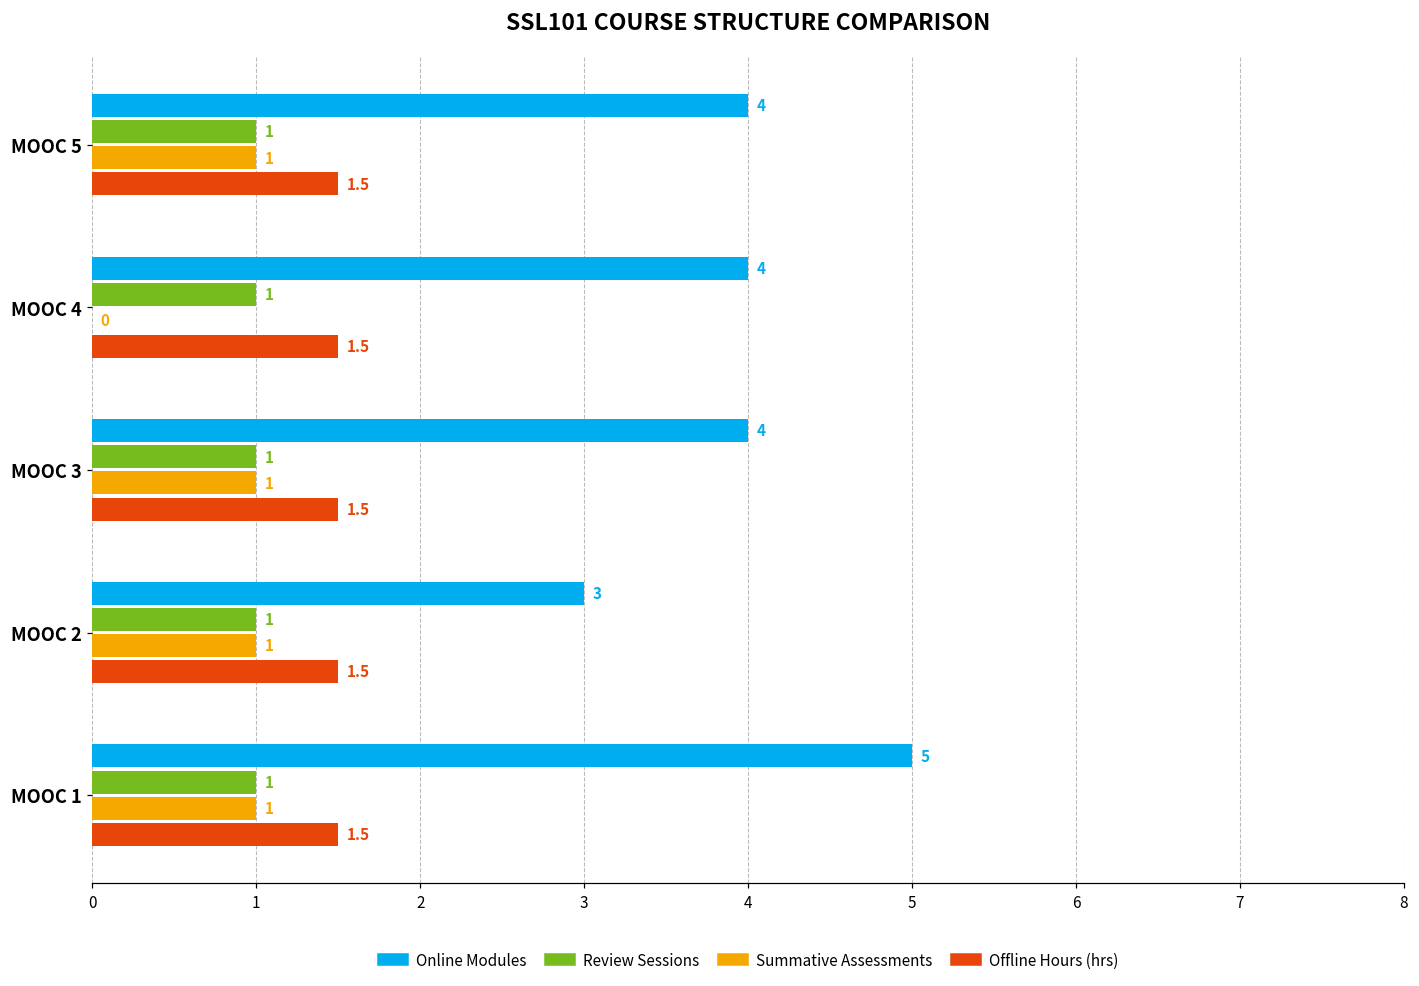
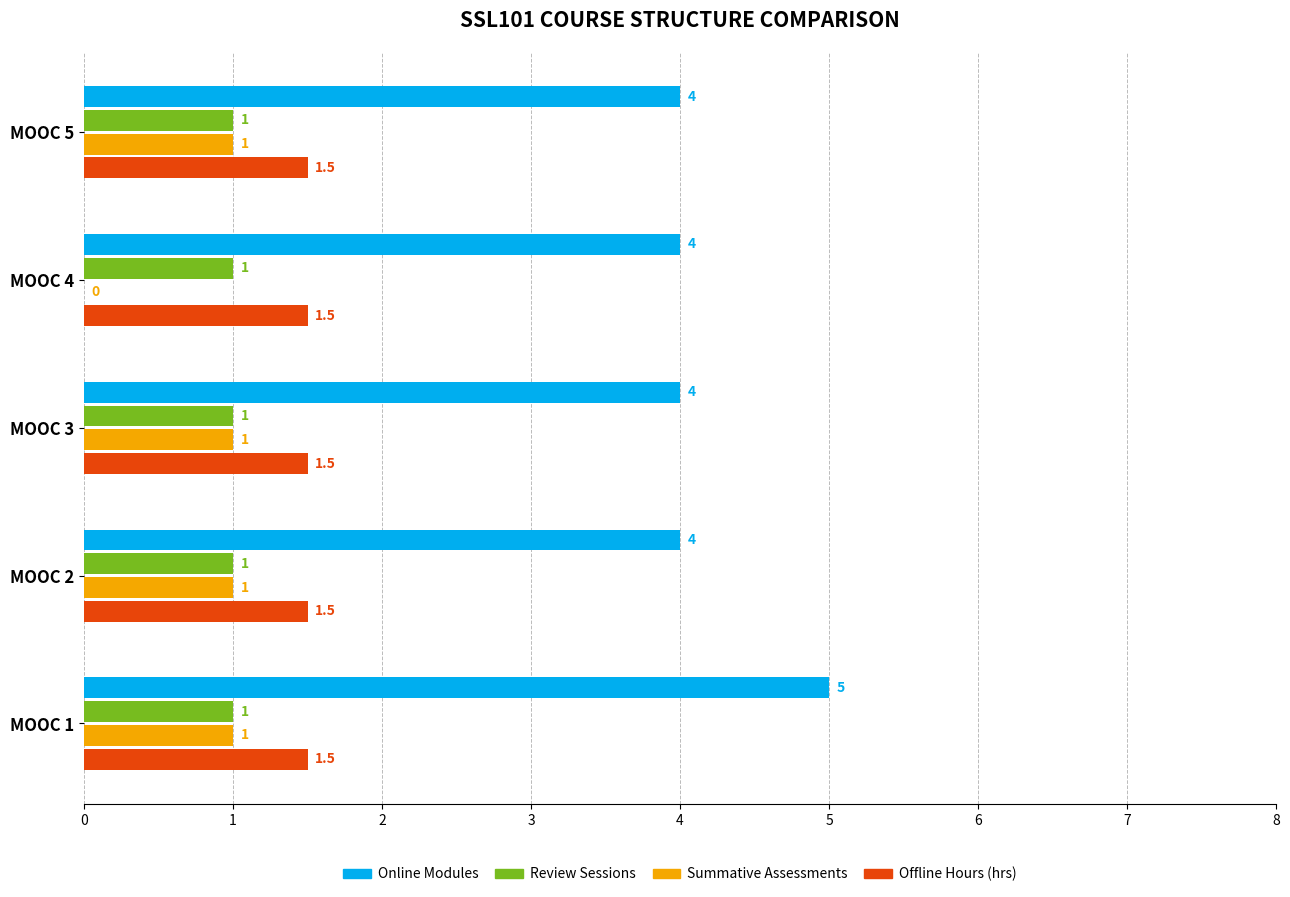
  {
    "Online Modules": {
      "MOOC 5": 4,
      "MOOC 4": 4,
      "MOOC 3": 4,
-     "MOOC 2": 3,
+     "MOOC 2": 4,
      "MOOC 1": 5
    },
    "Review Sessions": {
      "MOOC 5": 1,
      "MOOC 4": 1,
      "MOOC 3": 1,
      "MOOC 2": 1,
      "MOOC 1": 1
    },
    "Summative Assessments": {
      "MOOC 5": 1,
      "MOOC 4": 0,
      "MOOC 3": 1,
      "MOOC 2": 1,
      "MOOC 1": 1
    },
    "Offline Hours (hrs)": {
      "MOOC 5": 1.5,
      "MOOC 4": 1.5,
      "MOOC 3": 1.5,
      "MOOC 2": 1.5,
      "MOOC 1": 1.5
    }
  }
